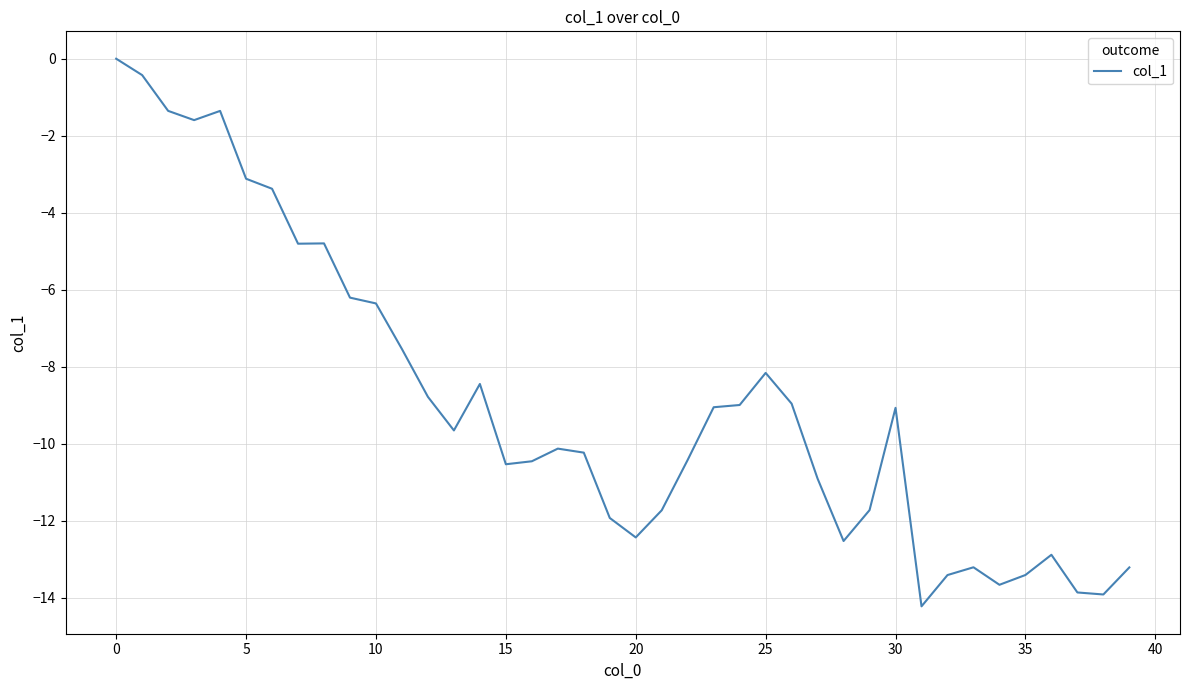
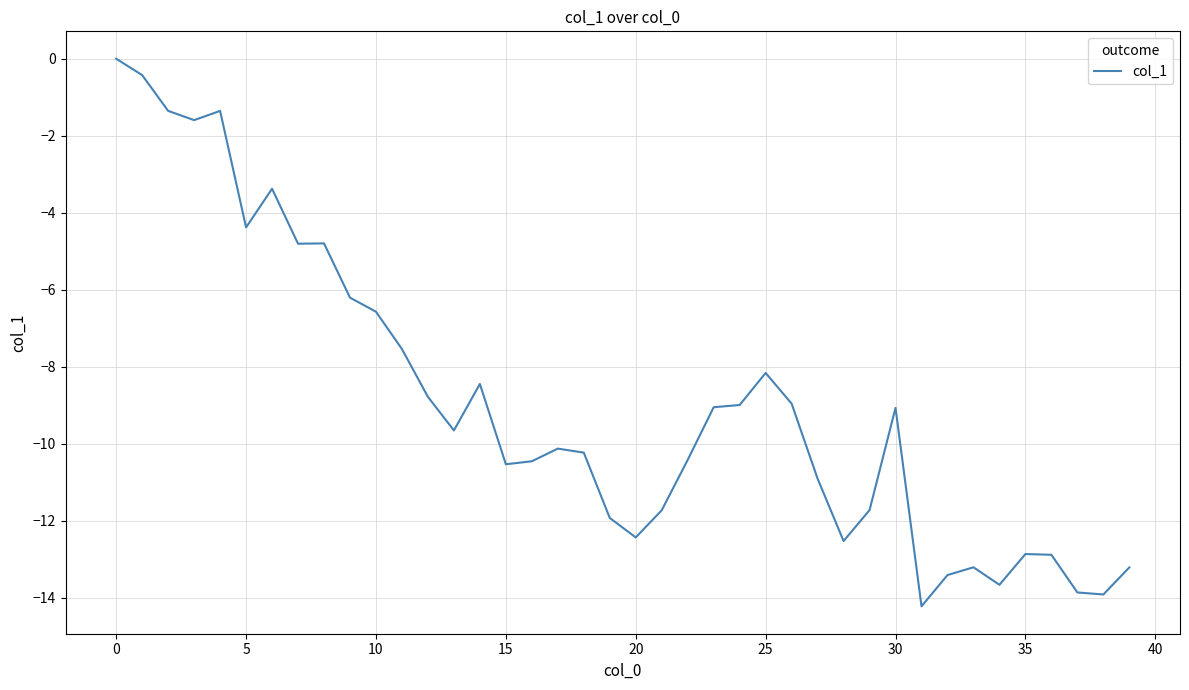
  {
    "0": 0.0,
-   "5": -3.1,
-   "10": -6.4,
+   "5": -4.4,
+   "10": -6.6,
    "15": -10.5,
    "20": -12.4,
    "25": -8.2,
    "30": -9.1,
-   "35": -13.4
+   "35": -12.9
  }
